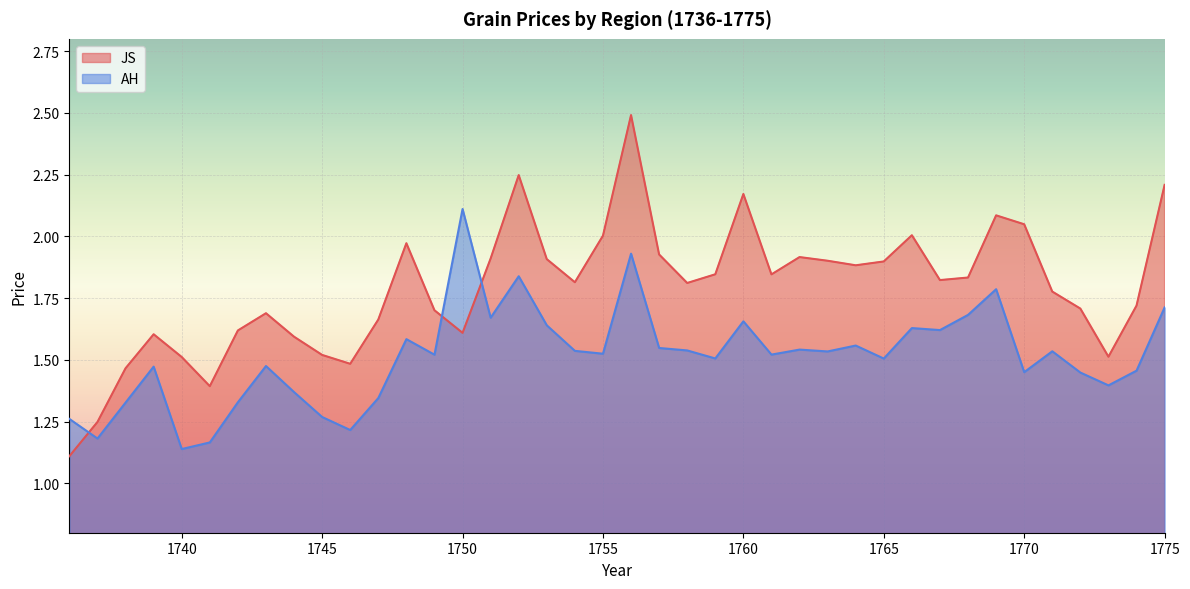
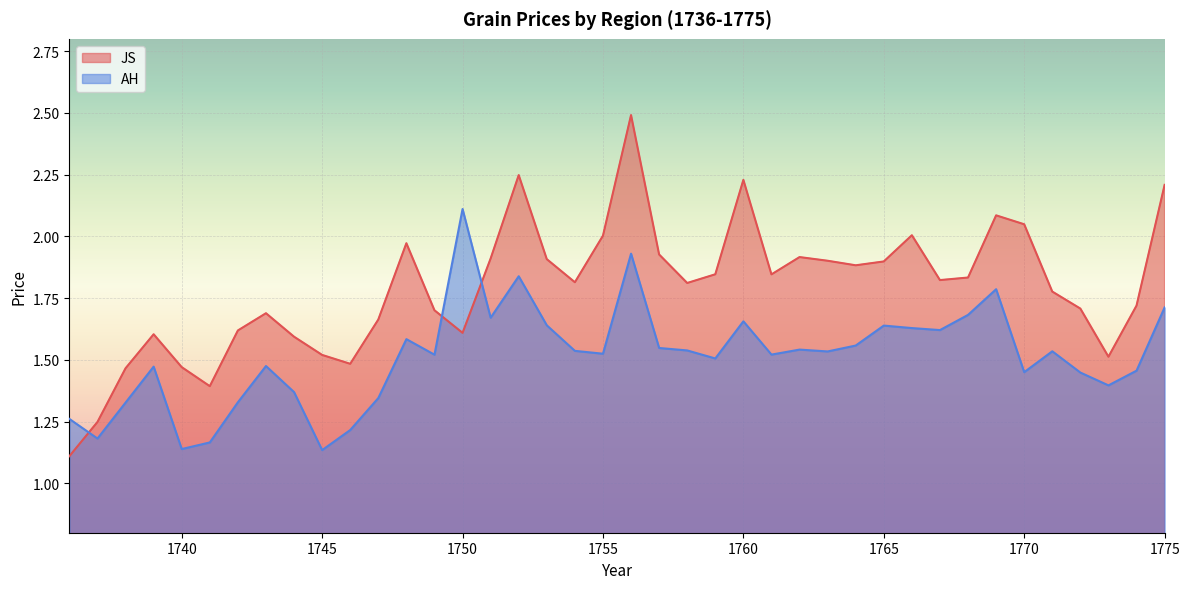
  {
    "JS": {
-     "1740": 1.51,
+     "1740": 1.47,
      "1745": 1.52,
      "1750": 1.61,
      "1755": 2.00,
-     "1760": 2.17,
+     "1760": 2.23,
      "1765": 1.90,
      "1770": 2.05,
      "1775": 2.21
    },
    "AH": {
      "1740": 1.14,
-     "1745": 1.27,
+     "1745": 1.13,
      "1750": 2.11,
      "1755": 1.52,
      "1760": 1.66,
-     "1765": 1.51,
+     "1765": 1.64,
      "1770": 1.45,
      "1775": 1.71
    }
  }
